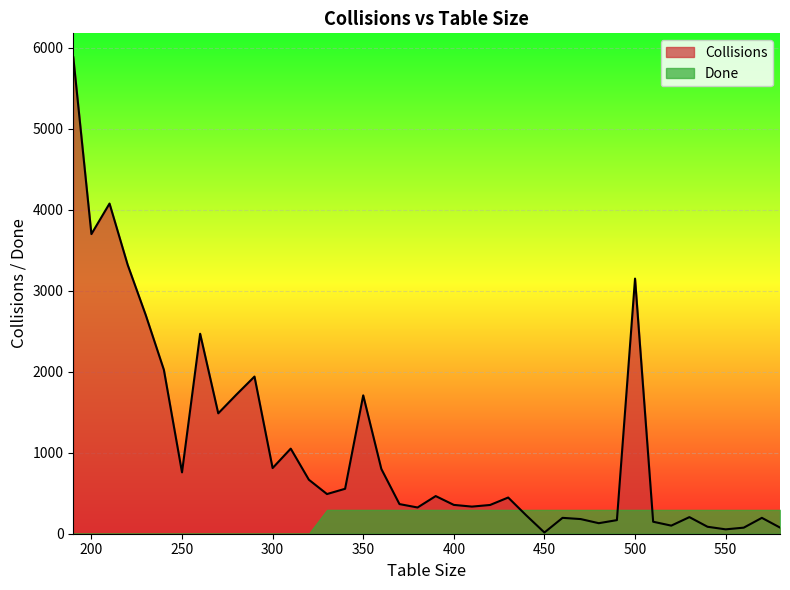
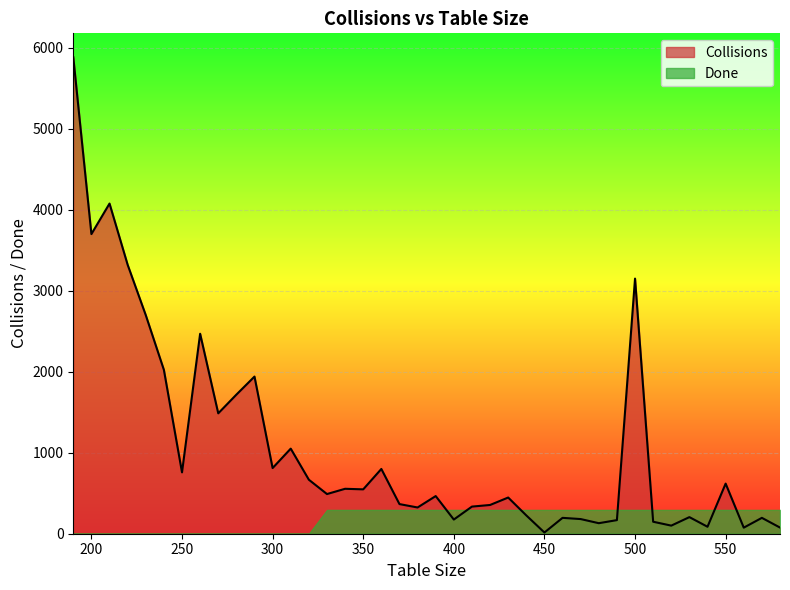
  {
    "Collisions": {
      "200": 3700,
      "250": 800,
      "300": 800,
-     "350": 1700,
-     "400": 400,
+     "350": 500,
+     "400": 200,
      "450": 0,
      "500": 3200,
-     "550": 100
+     "550": 600
    },
    "Done": {
      "200": 0,
      "250": 0,
      "300": 0,
      "350": 300,
      "400": 300,
      "450": 300,
      "500": 300,
      "550": 300
    }
  }
